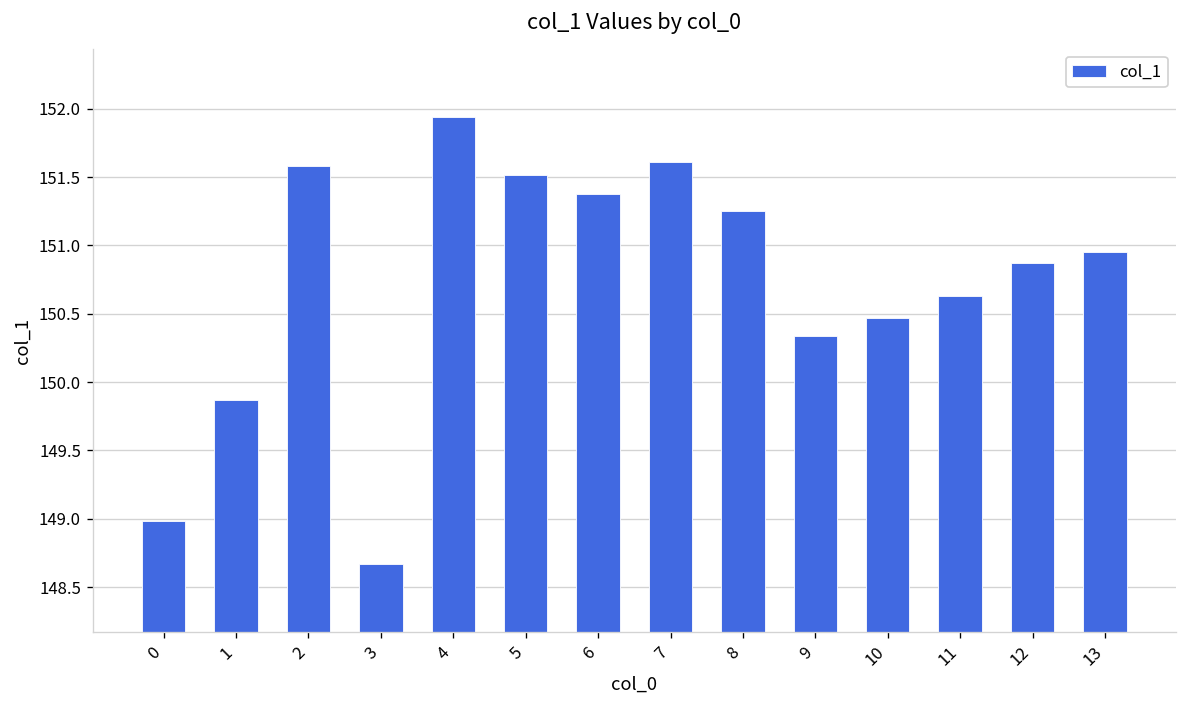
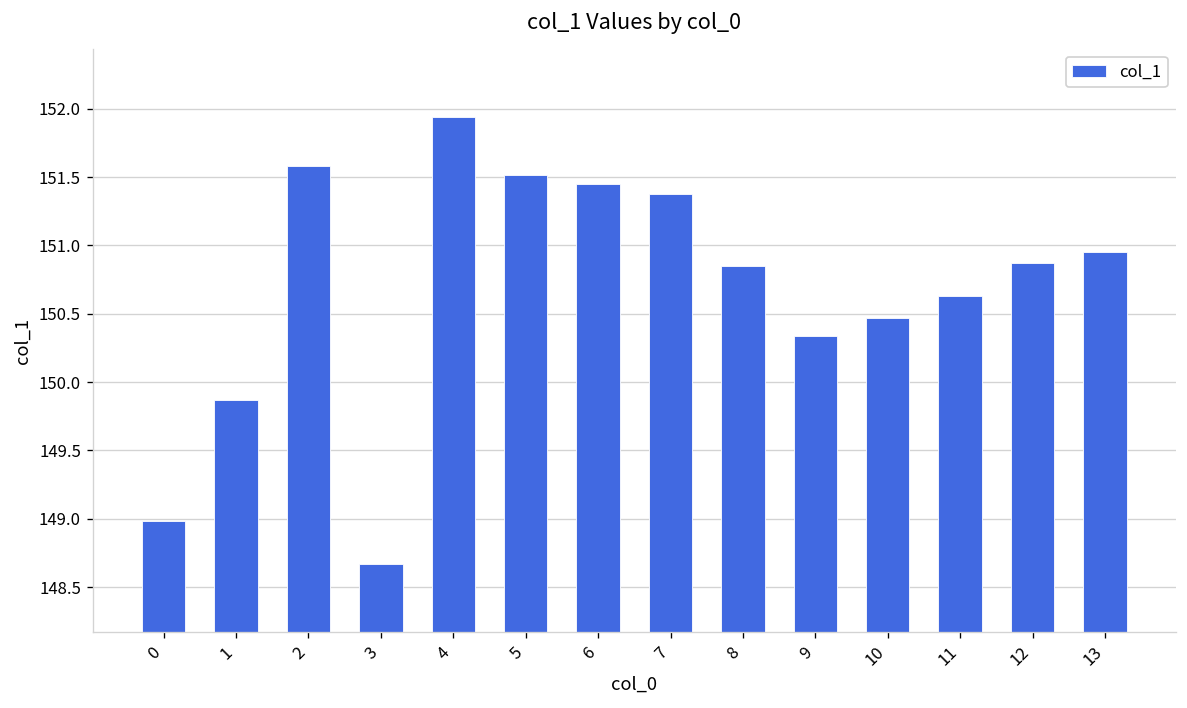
  {
    "0": 148.99,
    "1": 149.87,
    "2": 151.58,
    "3": 148.67,
    "4": 151.94,
    "5": 151.52,
-   "6": 151.38,
-   "7": 151.61,
-   "8": 151.25,
+   "6": 151.45,
+   "7": 151.38,
+   "8": 150.85,
    "9": 150.34,
    "10": 150.47,
    "11": 150.63,
    "12": 150.87,
    "13": 150.95
  }
